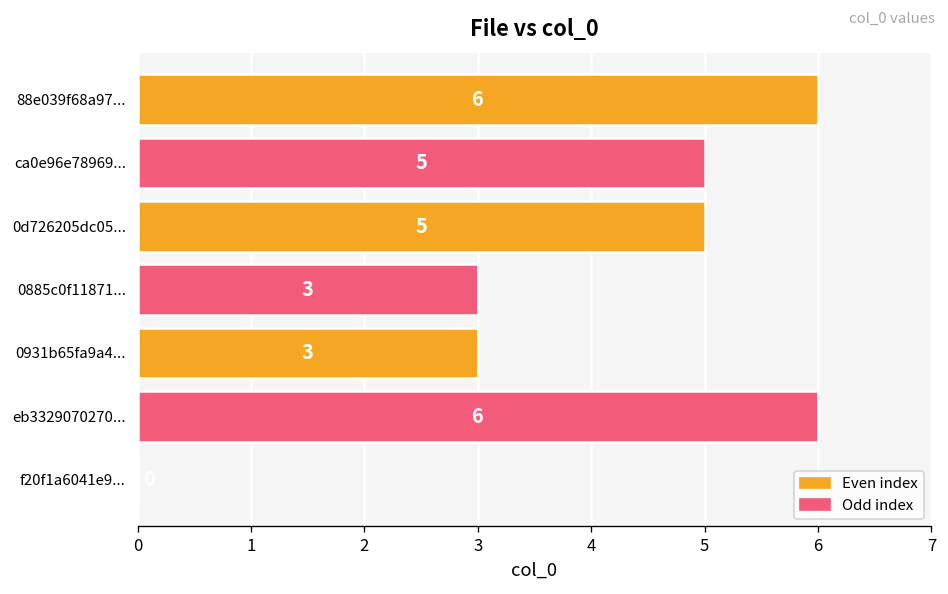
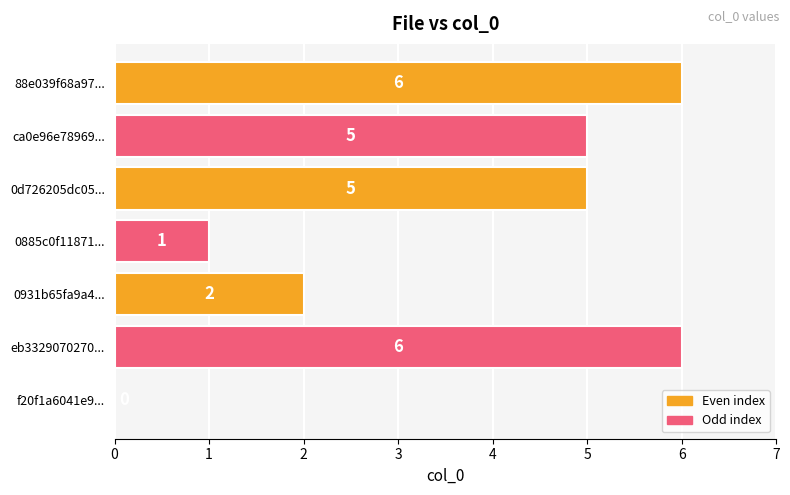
  {
    "88e039f68a97...": 6,
    "ca0e96e78969...": 5,
    "0d726205dc05...": 5,
-   "0885c0f11871...": 3,
-   "0931b65fa9a4...": 3,
+   "0885c0f11871...": 1,
+   "0931b65fa9a4...": 2,
    "eb3329070270...": 6
  }
